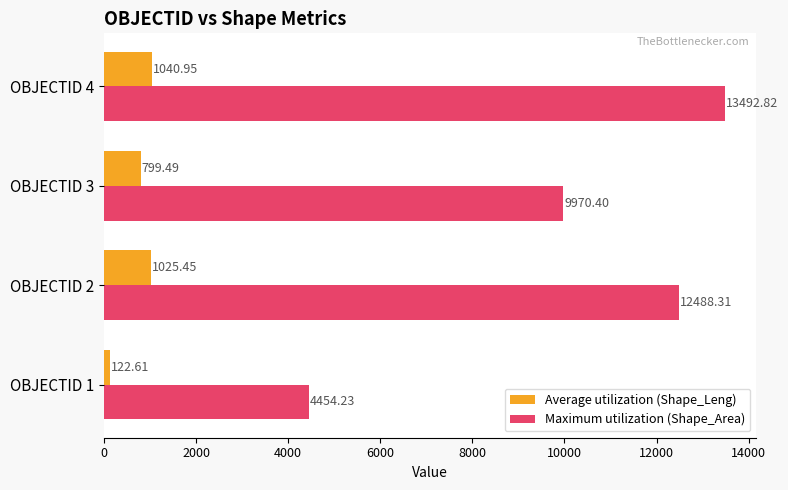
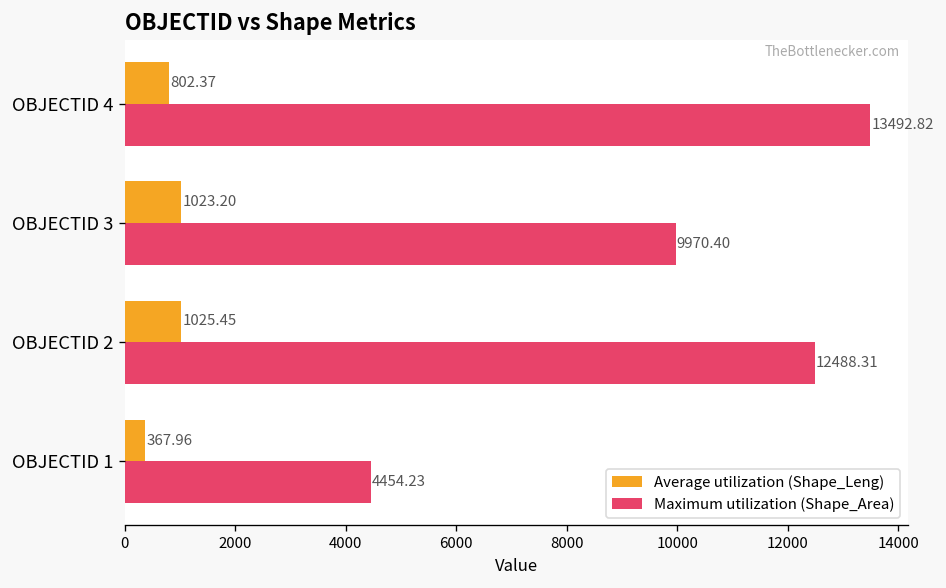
  {
    "Average utilization (Shape_Leng)": {
-     "OBJECTID 4": 1040.95,
-     "OBJECTID 3": 799.49,
+     "OBJECTID 4": 802.37,
+     "OBJECTID 3": 1023.20,
      "OBJECTID 2": 1025.45,
-     "OBJECTID 1": 122.61
+     "OBJECTID 1": 367.96
    },
    "Maximum utilization (Shape_Area)": {
      "OBJECTID 4": 13492.82,
      "OBJECTID 3": 9970.40,
      "OBJECTID 2": 12488.31,
      "OBJECTID 1": 4454.23
    }
  }
